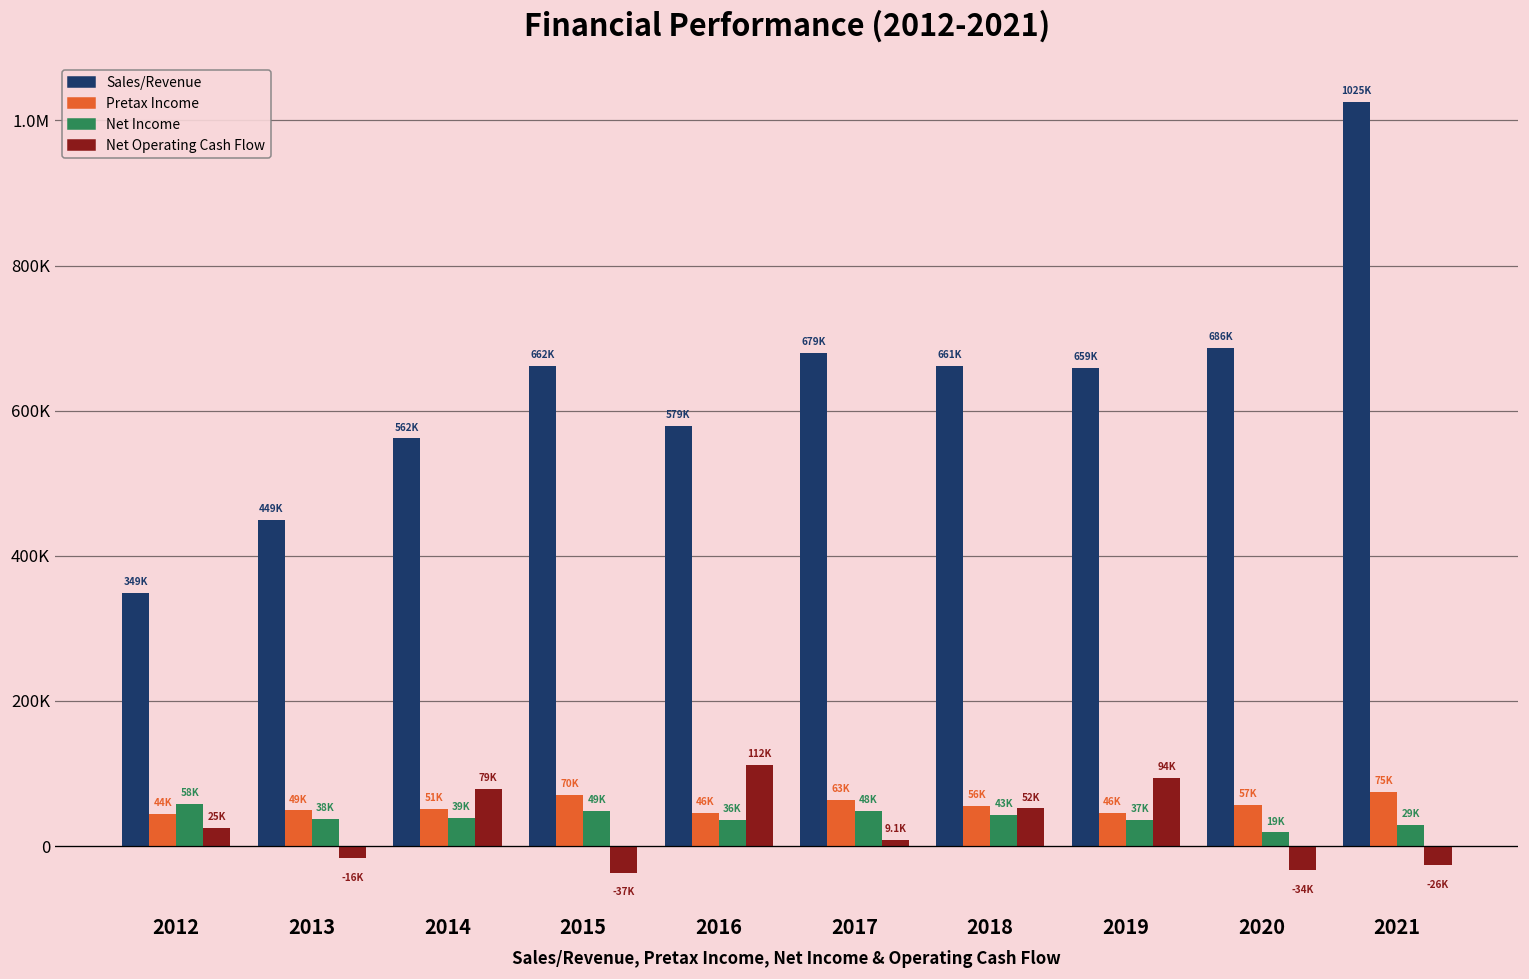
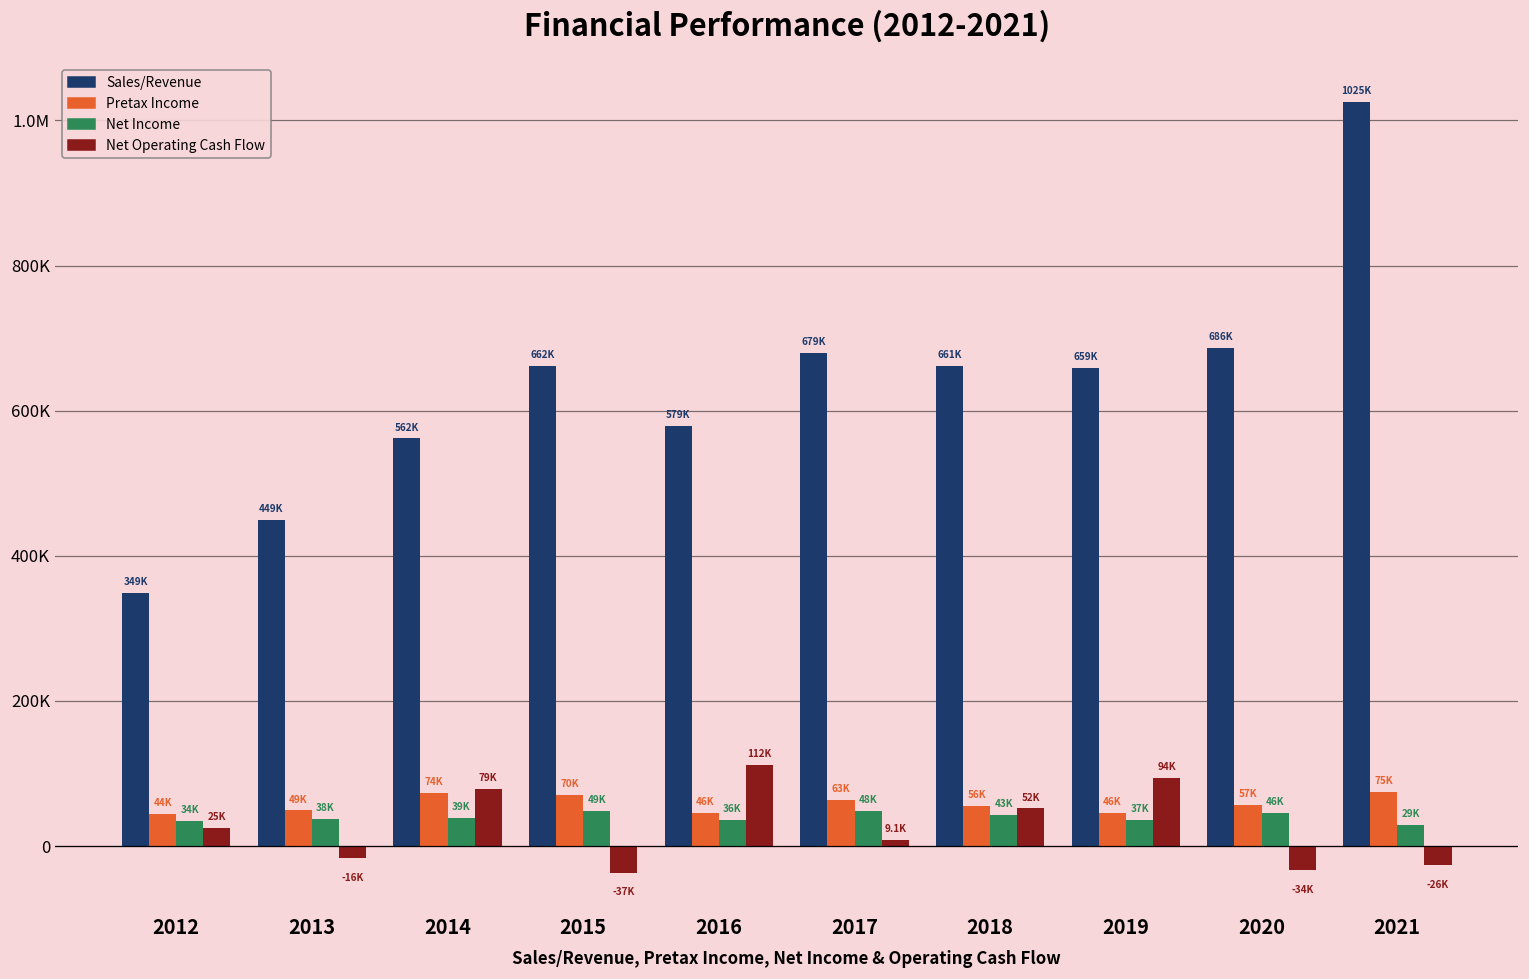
  {
    "Sales/Revenue": {
      "2012": "349K",
      "2013": "449K",
      "2014": "562K",
      "2015": "662K",
      "2016": "579K",
      "2017": "679K",
      "2018": "661K",
      "2019": "659K",
      "2020": "686K",
      "2021": "1025K"
    },
    "Pretax Income": {
      "2012": "44K",
      "2013": "49K",
-     "2014": "51K",
+     "2014": "74K",
      "2015": "70K",
      "2016": "46K",
      "2017": "63K",
      "2018": "56K",
      "2019": "46K",
      "2020": "57K",
      "2021": "75K"
    },
    "Net Income": {
-     "2012": "58K",
+     "2012": "34K",
      "2013": "38K",
      "2014": "39K",
      "2015": "49K",
      "2016": "36K",
      "2017": "48K",
      "2018": "43K",
      "2019": "37K",
-     "2020": "19K",
+     "2020": "46K",
      "2021": "29K"
    },
    "Net Operating Cash Flow": {
      "2012": "25K",
      "2013": "-16K",
      "2014": "79K",
      "2015": "-37K",
      "2016": "112K",
      "2017": "9.1K",
      "2018": "52K",
      "2019": "94K",
      "2020": "-34K",
      "2021": "-26K"
    }
  }
